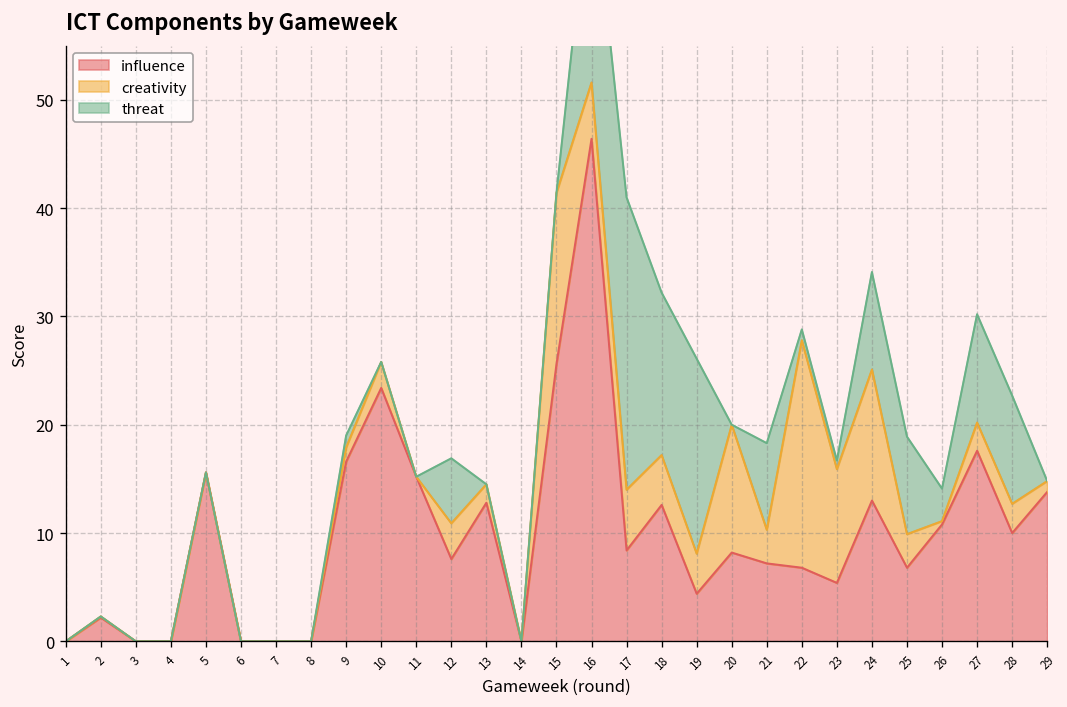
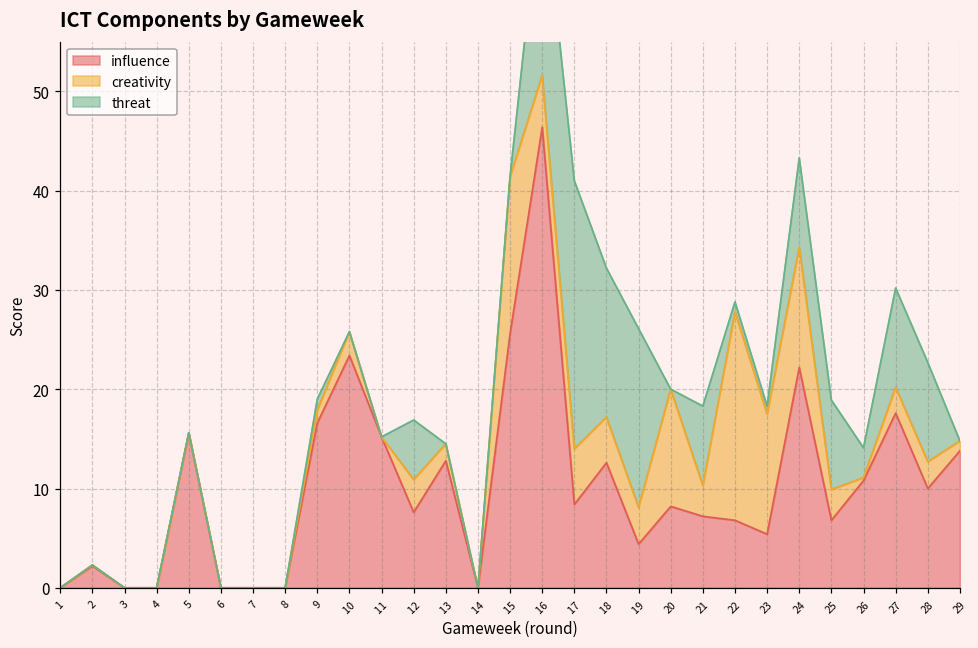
  {
    "influence": {
      "9": 17,
      "10": 23,
      "12": 8,
      "13": 13,
      "15": 26,
      "16": 46,
      "17": 8,
      "18": 13,
      "19": 4,
      "20": 8,
      "21": 7,
      "22": 7,
      "23": 5,
-     "24": 13,
+     "24": 22,
      "25": 7,
      "26": 11,
      "27": 18,
      "28": 10,
      "29": 14
    },
    "creativity": {
      "9": 1,
      "12": 3,
      "16": 5,
      "17": 6,
      "18": 5,
      "19": 4,
      "21": 3,
      "22": 21,
-     "23": 11,
+     "23": 12,
      "24": 12,
      "25": 3,
      "26": 0,
      "27": 3,
      "28": 3
    },
    "threat": {
      "9": 1,
      "12": 6,
      "17": 27,
      "18": 15,
      "19": 18,
      "21": 8,
      "22": 1,
      "23": 1,
      "24": 9,
      "25": 9,
      "26": 3,
      "27": 10,
      "28": 10
    }
  }
